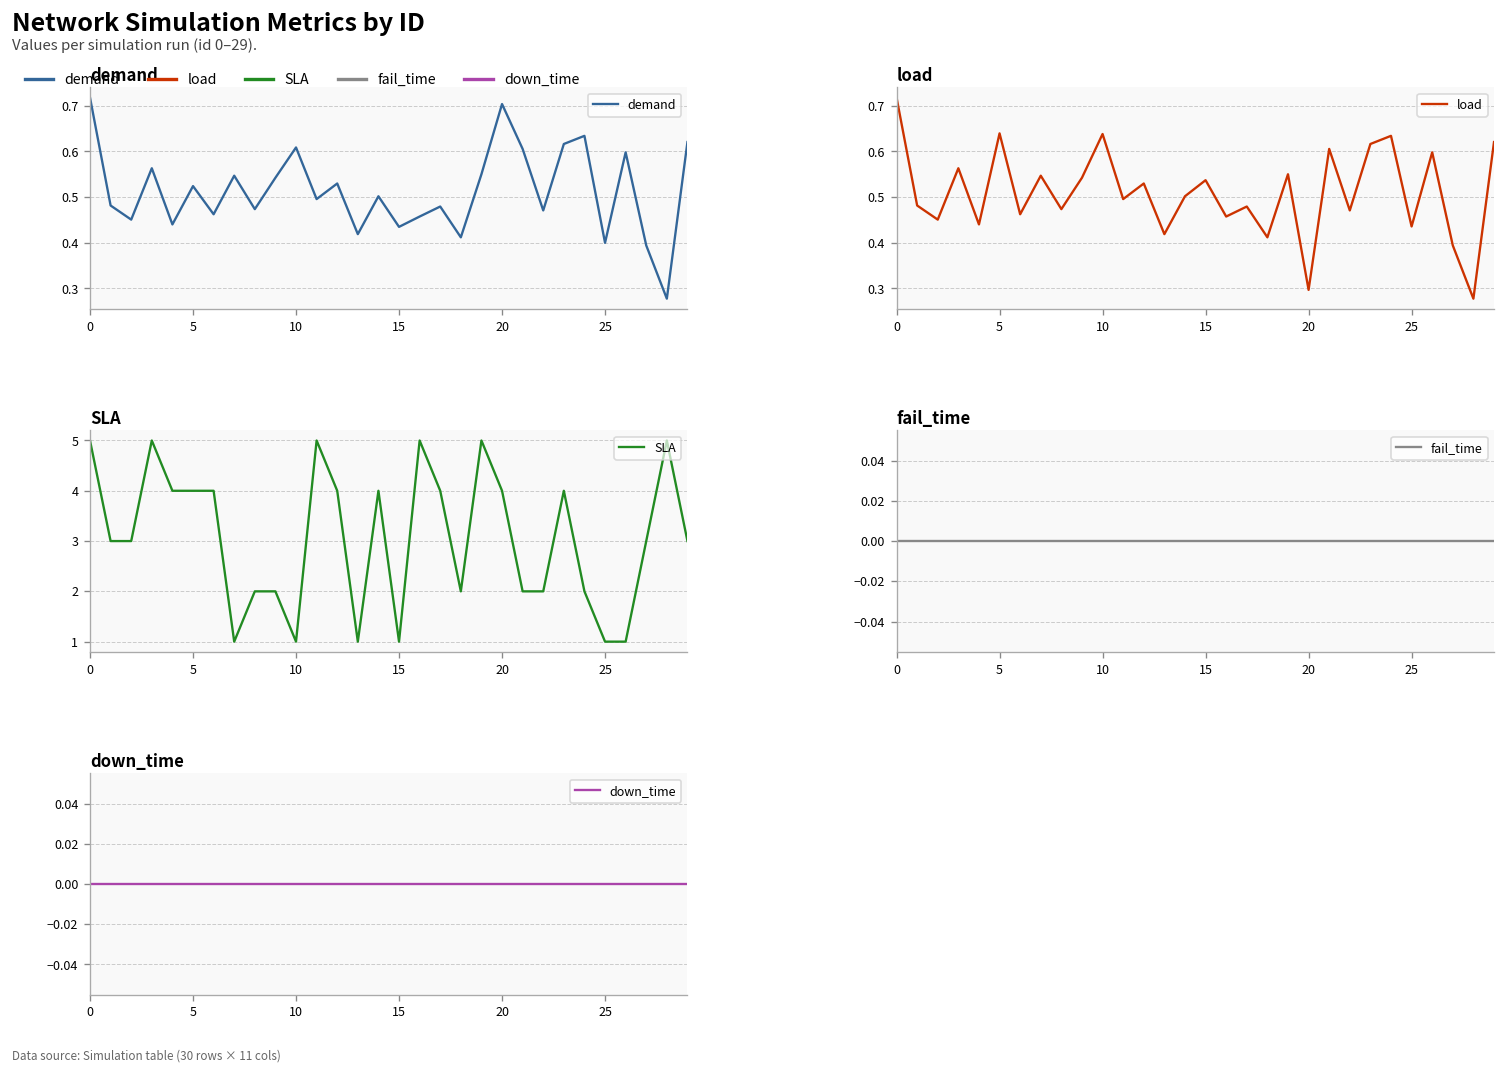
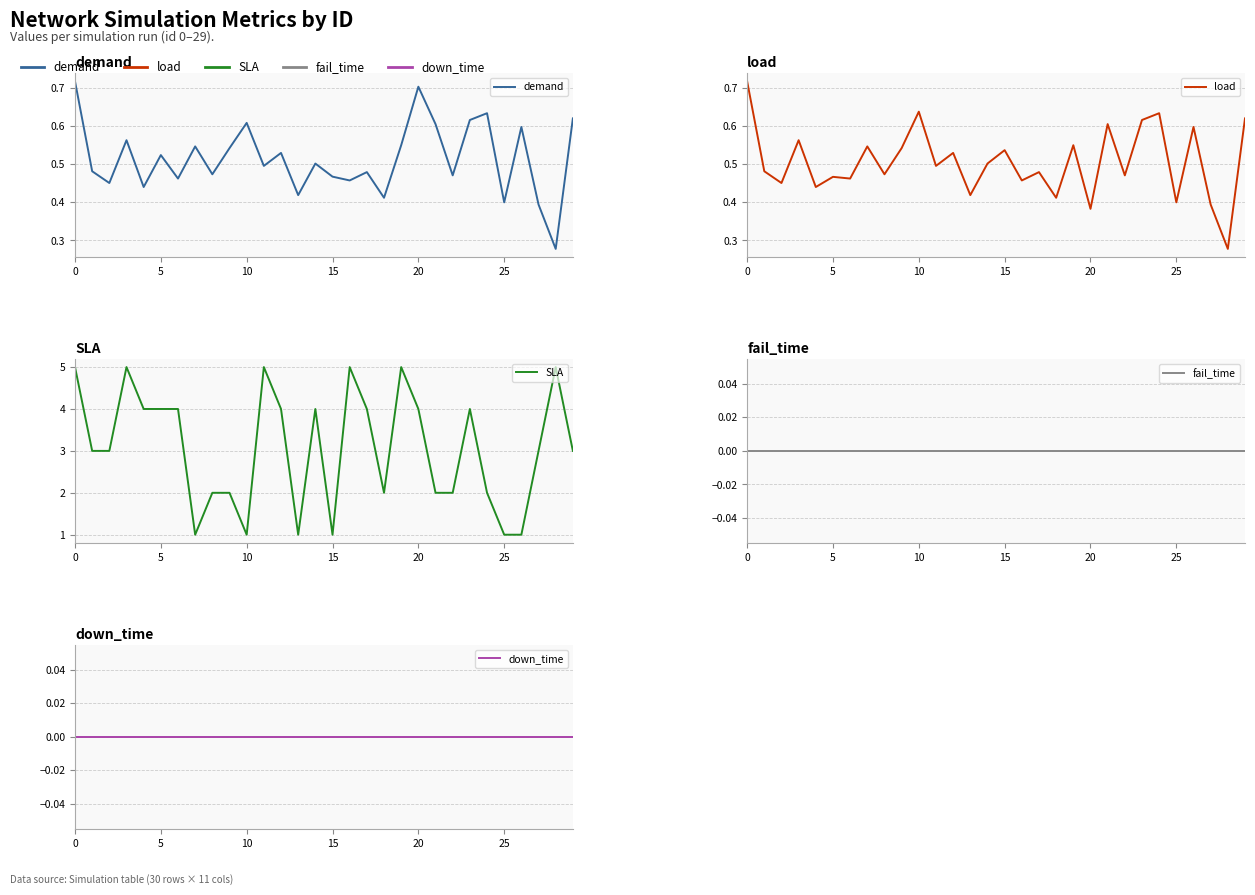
  {
    "demand": {
      "0": 0.72,
      "5": 0.52,
      "10": 0.61,
-     "15": 0.43,
+     "15": 0.47,
      "20": 0.70,
      "25": 0.40
    },
    "load": {
      "0": 0.72,
-     "5": 0.64,
+     "5": 0.47,
      "10": 0.64,
      "15": 0.54,
-     "20": 0.30,
-     "25": 0.44
+     "20": 0.38,
+     "25": 0.40
    },
    "SLA": {
      "0": 5.0,
      "5": 4.0,
      "10": 1.0,
      "15": 1.0,
      "20": 4.0,
      "25": 1.0
    },
    "fail_time": {
      "0": 0.000,
      "5": 0.000,
      "10": 0.000,
      "15": 0.000,
      "20": 0.000,
      "25": 0.000
    },
    "down_time": {
      "0": 0.000,
      "5": 0.000,
      "10": 0.000,
      "15": 0.000,
      "20": 0.000,
      "25": 0.000
    }
  }
